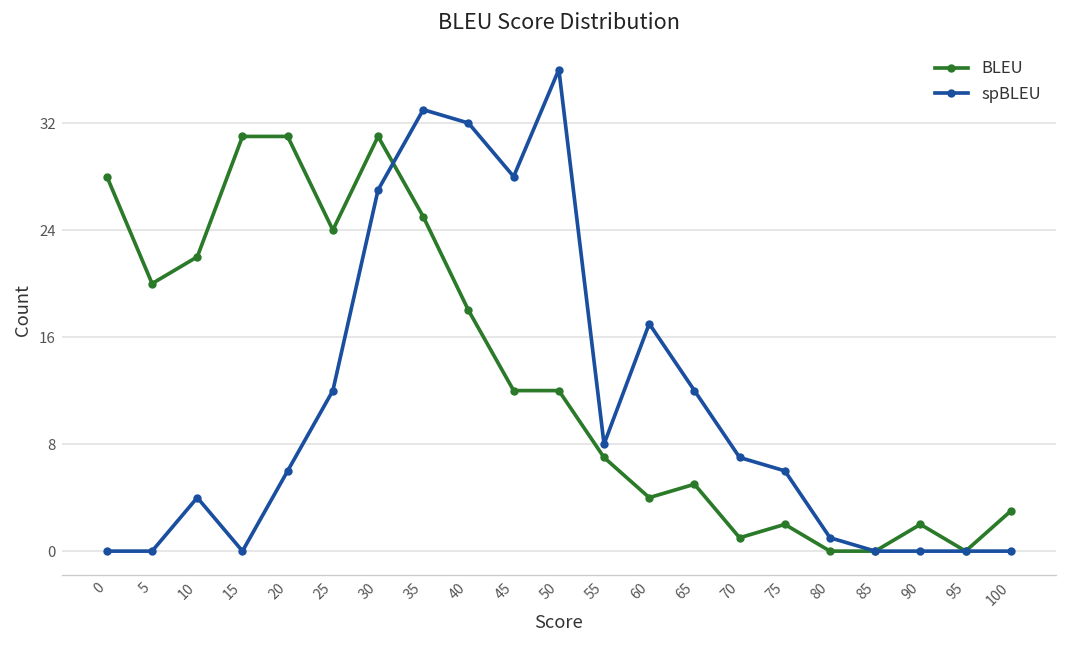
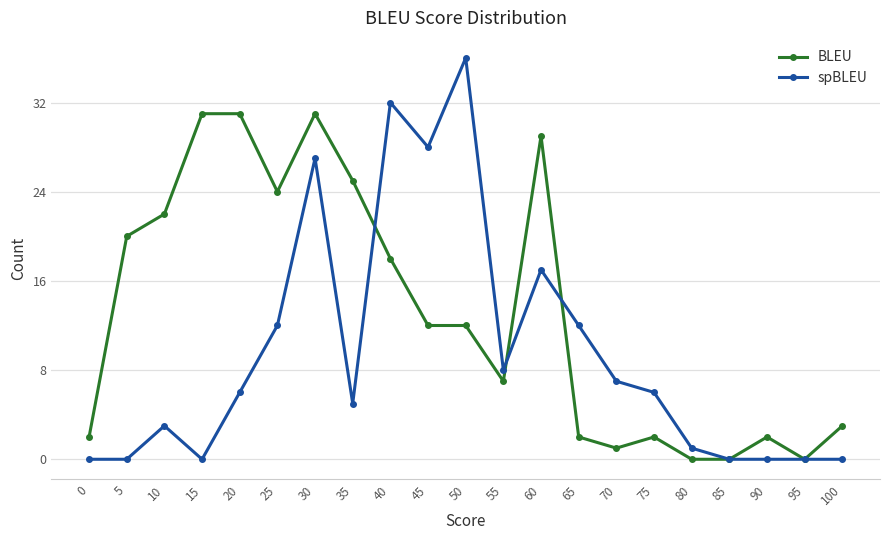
  {
    "BLEU": {
-     "0": 28,
+     "0": 2,
      "5": 20,
      "10": 22,
      "15": 31,
      "20": 31,
      "25": 24,
      "30": 31,
      "35": 25,
      "40": 18,
      "45": 12,
      "50": 12,
      "55": 7,
-     "60": 4,
-     "65": 5,
+     "60": 29,
+     "65": 2,
      "70": 1,
      "75": 2,
      "80": 0,
      "90": 2,
      "100": 3
    },
    "spBLEU": {
      "0": 0,
      "5": 0,
-     "10": 4,
+     "10": 3,
      "15": 0,
      "20": 6,
      "25": 12,
      "30": 27,
-     "35": 33,
+     "35": 5,
      "40": 32,
      "45": 28,
      "50": 36,
      "55": 8,
      "60": 17,
      "65": 12,
      "70": 7,
      "75": 6,
      "80": 1,
      "90": 0,
      "100": 0
    }
  }
